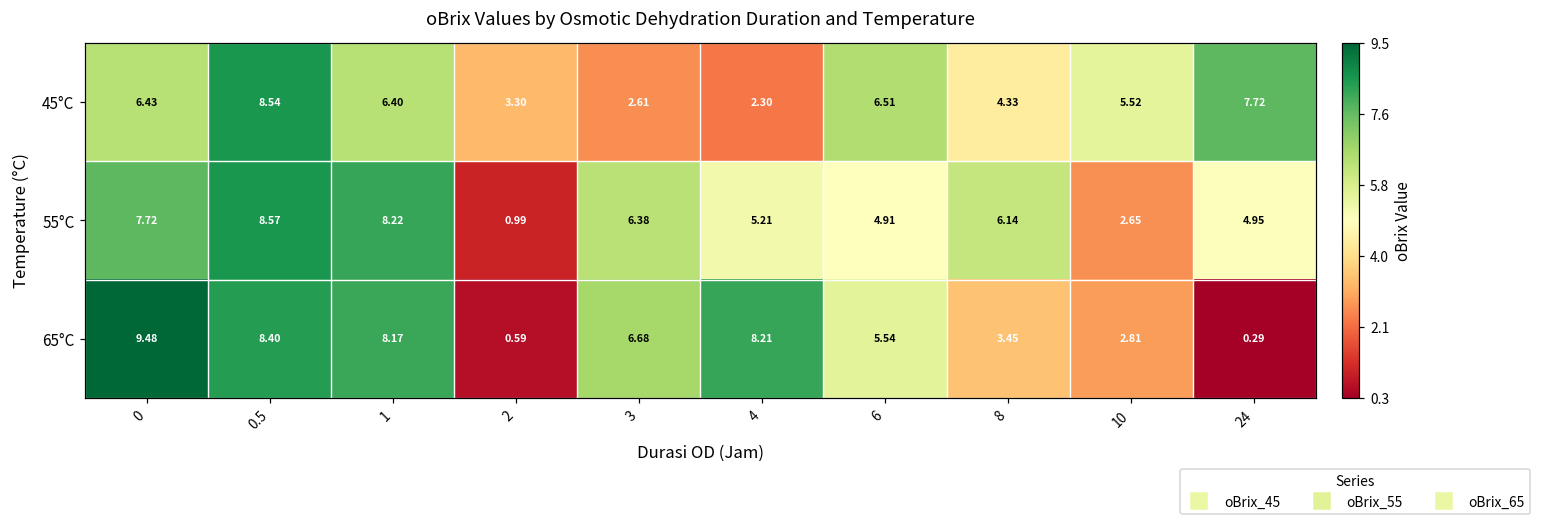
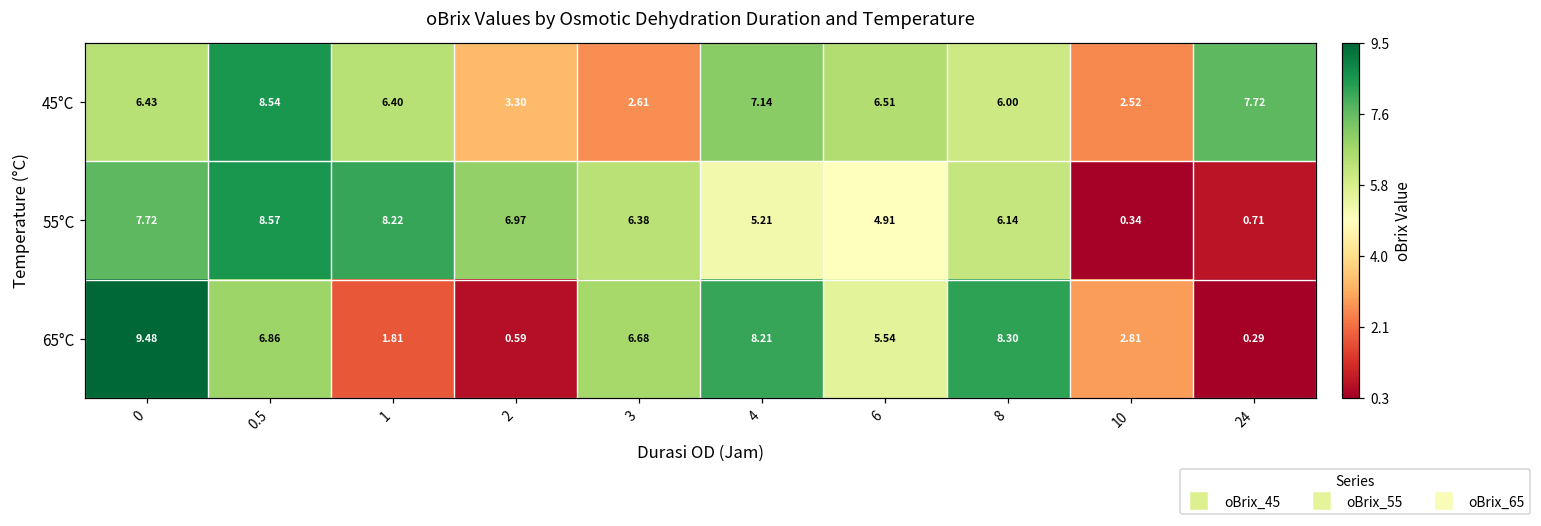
  {
    "45°C": {
      "0": 6.43,
      "0.5": 8.54,
      "1": 6.40,
      "2": 3.30,
      "3": 2.61,
-     "4": 2.30,
+     "4": 7.14,
      "6": 6.51,
-     "8": 4.33,
-     "10": 5.52,
+     "8": 6.00,
+     "10": 2.52,
      "24": 7.72
    },
    "55°C": {
      "0": 7.72,
      "0.5": 8.57,
      "1": 8.22,
-     "2": 0.99,
+     "2": 6.97,
      "3": 6.38,
      "4": 5.21,
      "6": 4.91,
      "8": 6.14,
-     "10": 2.65,
-     "24": 4.95
+     "10": 0.34,
+     "24": 0.71
    },
    "65°C": {
      "0": 9.48,
-     "0.5": 8.40,
-     "1": 8.17,
+     "0.5": 6.86,
+     "1": 1.81,
      "2": 0.59,
      "3": 6.68,
      "4": 8.21,
      "6": 5.54,
-     "8": 3.45,
+     "8": 8.30,
      "10": 2.81,
      "24": 0.29
    }
  }
